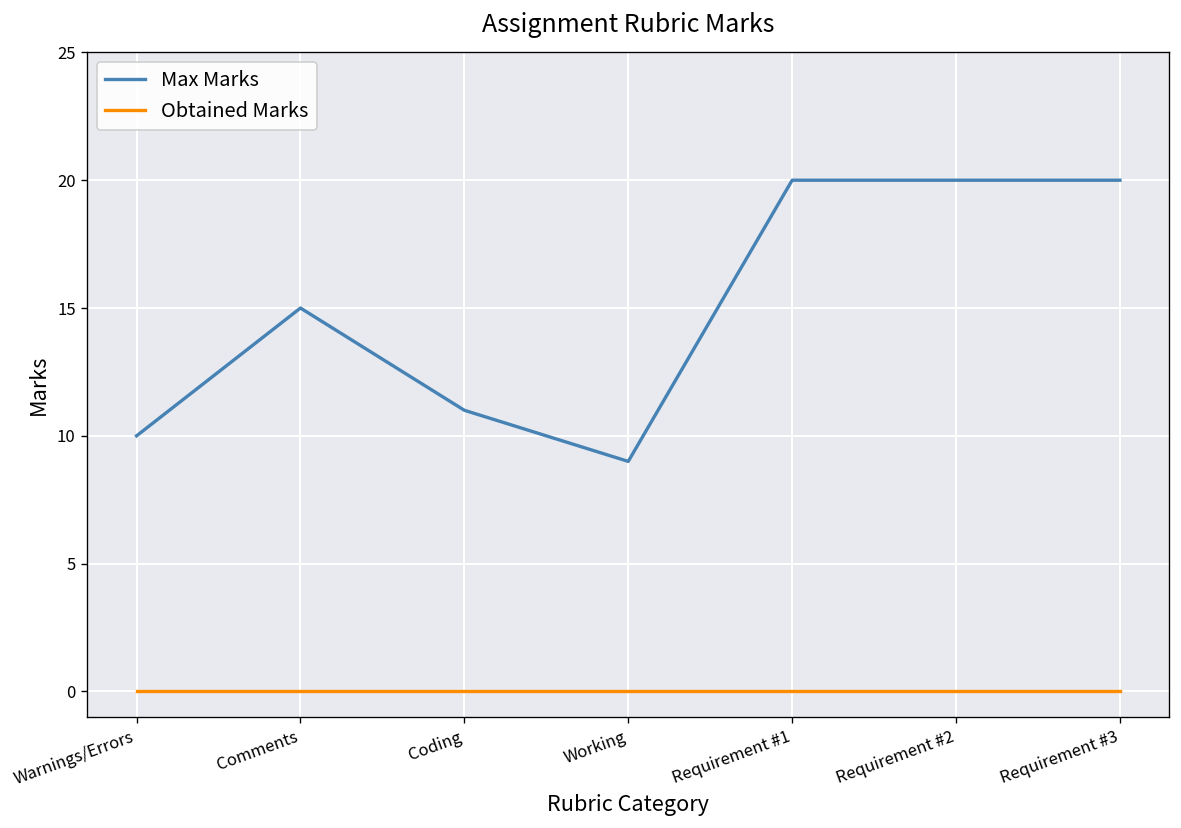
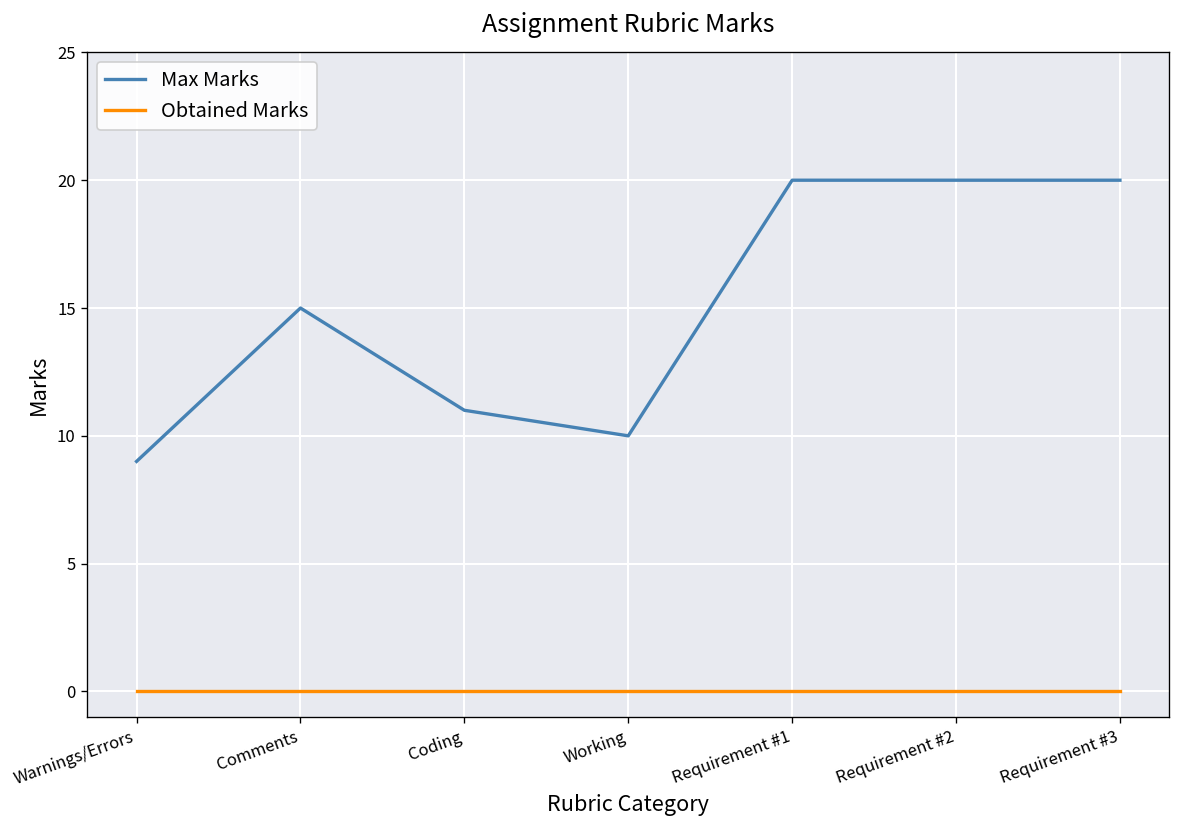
  {
    "Max Marks": {
-     "Warnings/Errors": 10,
+     "Warnings/Errors": 9,
      "Comments": 15,
      "Coding": 11,
-     "Working": 9,
+     "Working": 10,
      "Requirement #1": 20,
      "Requirement #2": 20,
      "Requirement #3": 20
    },
    "Obtained Marks": {
      "Warnings/Errors": 0,
      "Comments": 0,
      "Coding": 0,
      "Working": 0,
      "Requirement #1": 0,
      "Requirement #2": 0,
      "Requirement #3": 0
    }
  }
